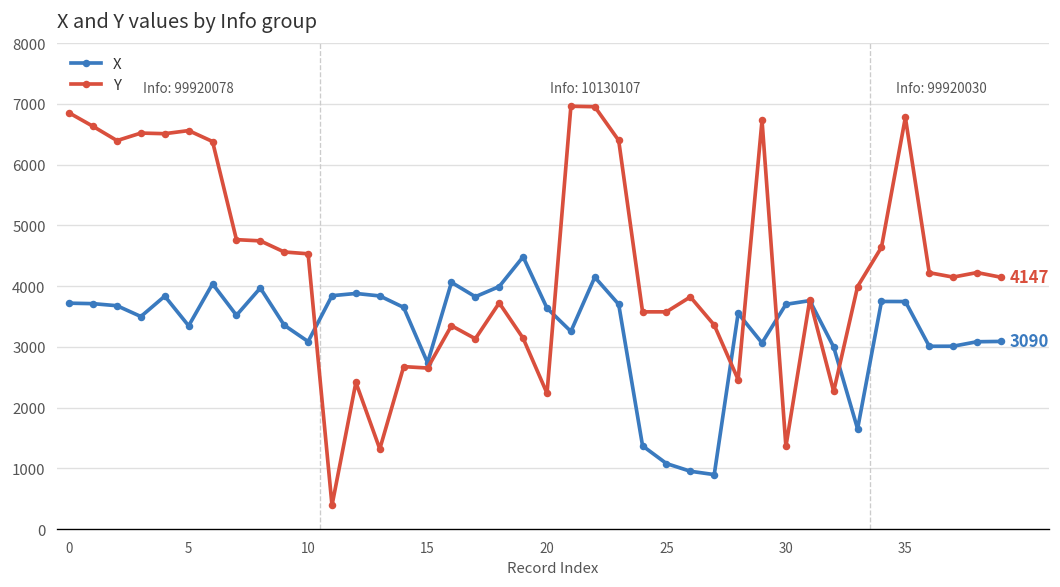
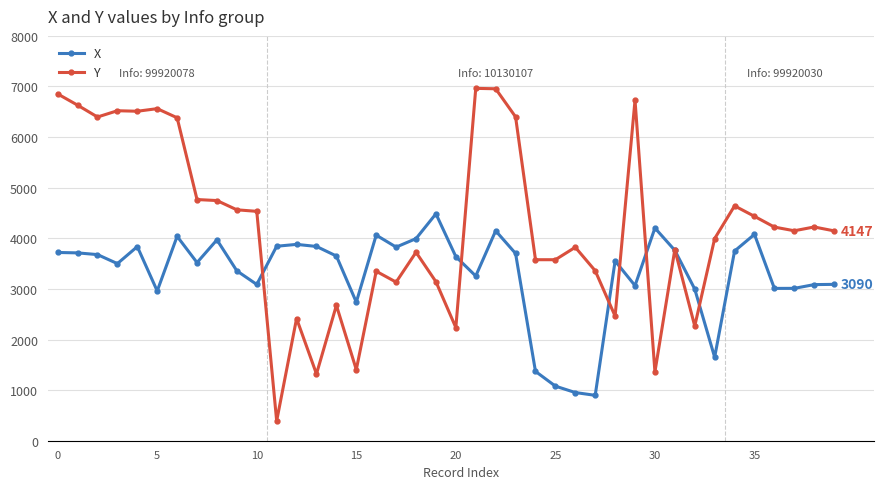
  {
    "X": {
      "0": 3700,
-     "5": 3300,
+     "5": 3000,
      "10": 3100,
      "15": 2700,
      "20": 3600,
      "25": 1100,
-     "30": 3700,
-     "35": 3700
+     "30": 4200,
+     "35": 4100
    },
    "Y": {
      "0": 6900,
      "5": 6600,
      "10": 4500,
-     "15": 2700,
+     "15": 1400,
      "20": 2200,
      "25": 3600,
      "30": 1400,
-     "35": 6800
+     "35": 4400
    }
  }
